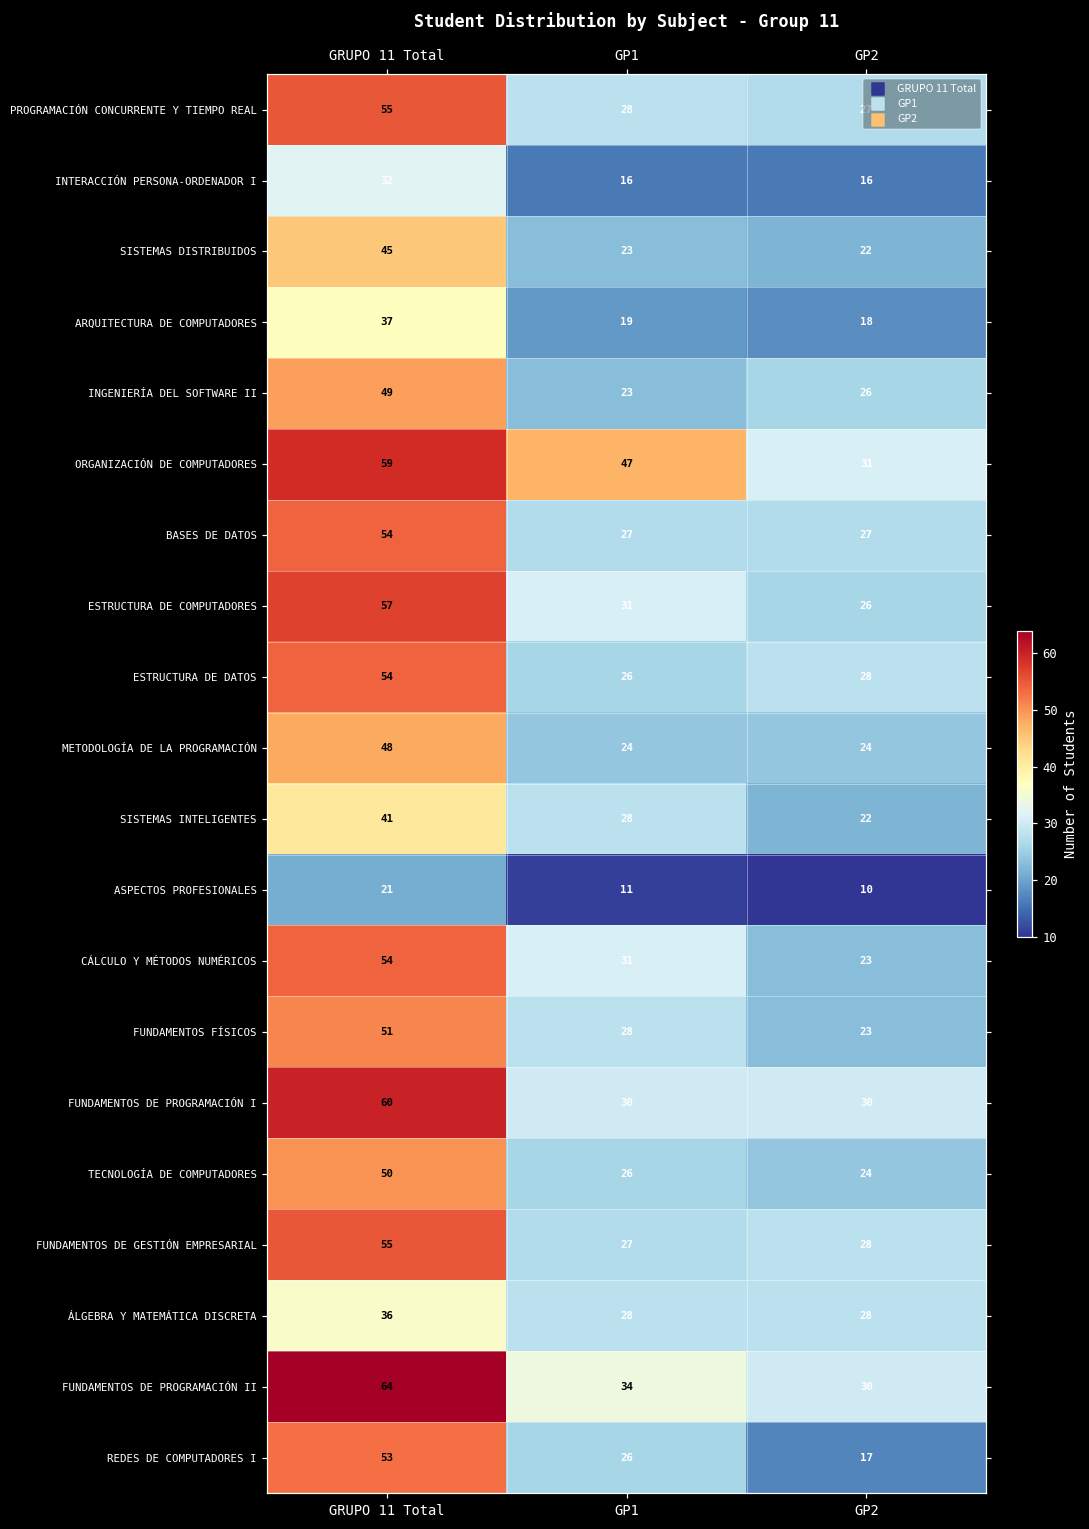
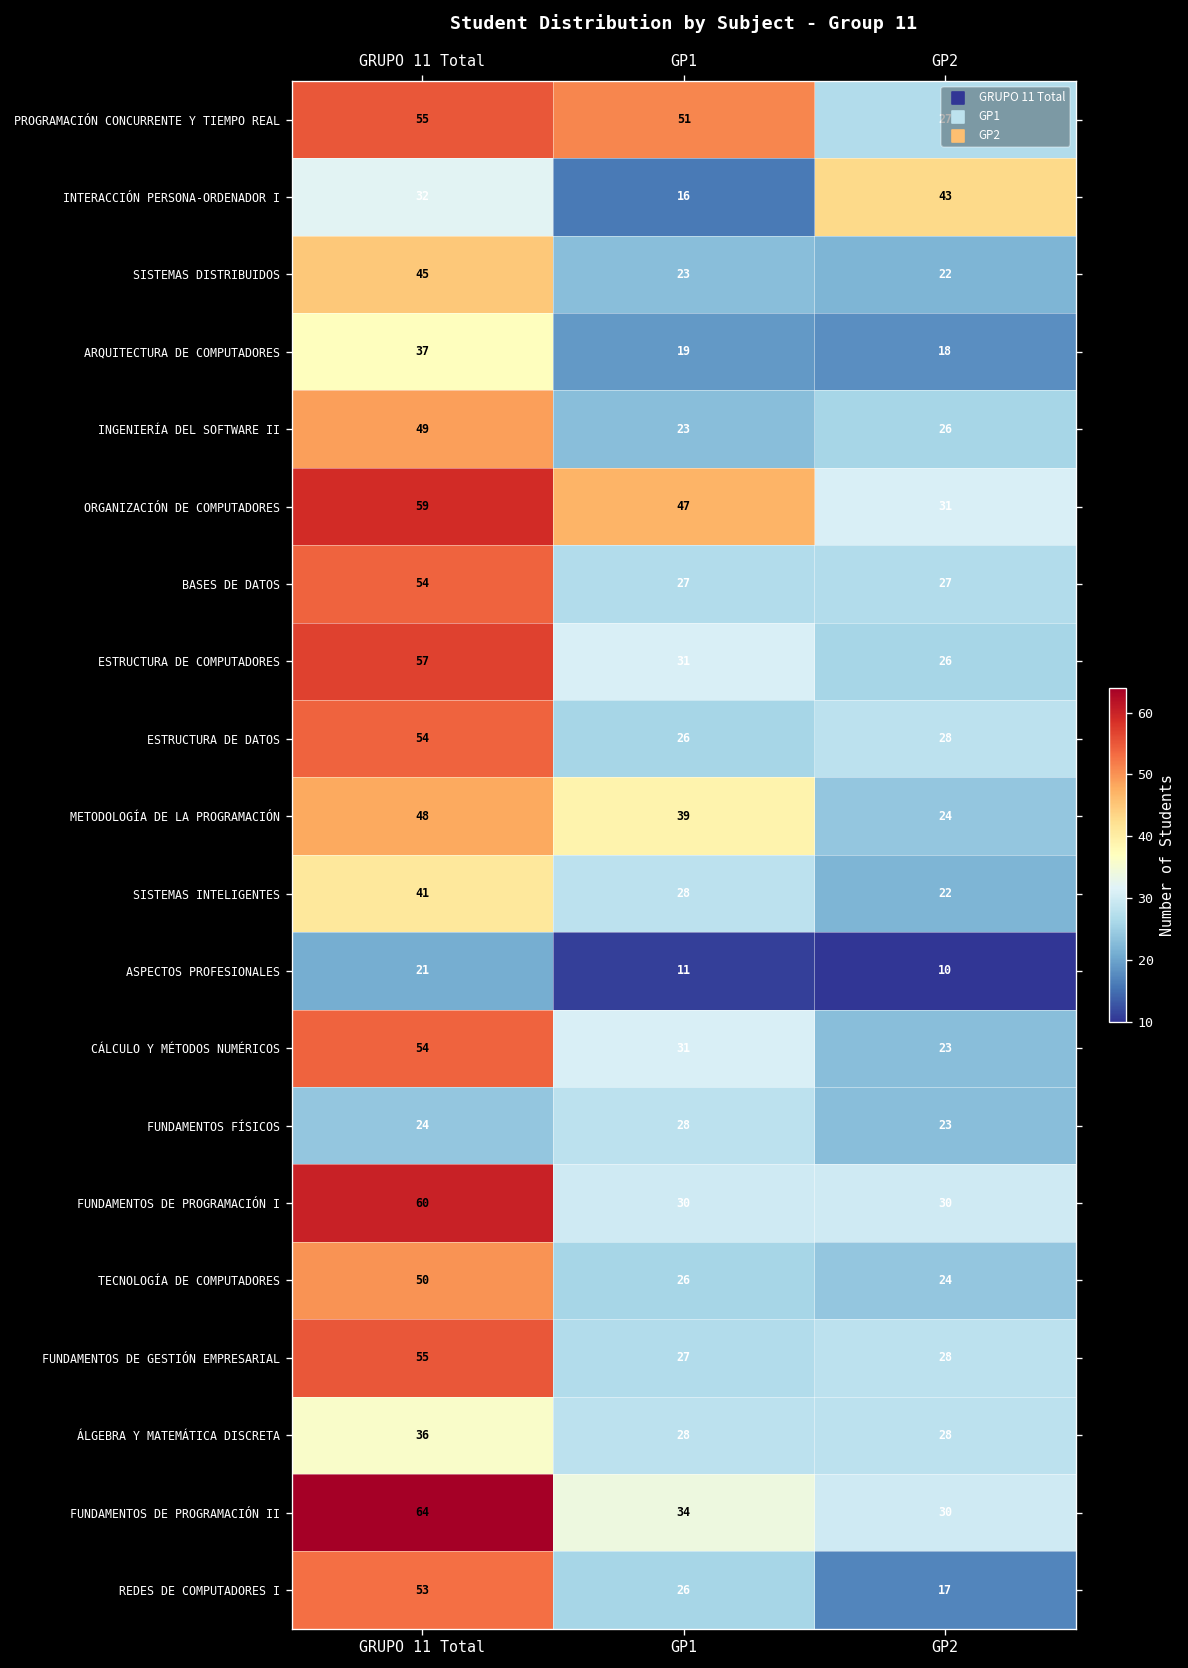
  {
    "PROGRAMACIÓN CONCURRENTE Y TIEMPO REAL": {
      "GRUPO 11 Total": 55,
-     "GP1": 28
+     "GP1": 51
    },
    "INTERACCIÓN PERSONA-ORDENADOR I": {
      "GP1": 16,
-     "GP2": 16
+     "GP2": 43
    },
    "SISTEMAS DISTRIBUIDOS": {
      "GRUPO 11 Total": 45,
      "GP1": 23,
      "GP2": 22
    },
    "ARQUITECTURA DE COMPUTADORES": {
      "GRUPO 11 Total": 37,
      "GP1": 19,
      "GP2": 18
    },
    "INGENIERÍA DEL SOFTWARE II": {
      "GRUPO 11 Total": 49,
      "GP1": 23,
      "GP2": 26
    },
    "ORGANIZACIÓN DE COMPUTADORES": {
      "GRUPO 11 Total": 59,
      "GP1": 47
    },
    "BASES DE DATOS": {
      "GRUPO 11 Total": 54,
      "GP1": 27,
      "GP2": 27
    },
    "ESTRUCTURA DE COMPUTADORES": {
      "GRUPO 11 Total": 57,
      "GP2": 26
    },
    "ESTRUCTURA DE DATOS": {
      "GRUPO 11 Total": 54,
      "GP1": 26,
      "GP2": 28
    },
    "METODOLOGÍA DE LA PROGRAMACIÓN": {
      "GRUPO 11 Total": 48,
-     "GP1": 24,
+     "GP1": 39,
      "GP2": 24
    },
    "SISTEMAS INTELIGENTES": {
      "GRUPO 11 Total": 41,
      "GP1": 28,
      "GP2": 22
    },
    "ASPECTOS PROFESIONALES": {
      "GRUPO 11 Total": 21,
      "GP1": 11,
      "GP2": 10
    },
    "CÁLCULO Y MÉTODOS NUMÉRICOS": {
      "GRUPO 11 Total": 54,
      "GP2": 23
    },
    "FUNDAMENTOS FÍSICOS": {
-     "GRUPO 11 Total": 51,
+     "GRUPO 11 Total": 24,
      "GP1": 28,
      "GP2": 23
    },
    "FUNDAMENTOS DE PROGRAMACIÓN I": {
      "GRUPO 11 Total": 60,
      "GP1": 30,
      "GP2": 30
    },
    "TECNOLOGÍA DE COMPUTADORES": {
      "GRUPO 11 Total": 50,
      "GP1": 26,
      "GP2": 24
    },
    "FUNDAMENTOS DE GESTIÓN EMPRESARIAL": {
      "GRUPO 11 Total": 55,
      "GP1": 27,
      "GP2": 28
    },
    "ÁLGEBRA Y MATEMÁTICA DISCRETA": {
      "GRUPO 11 Total": 36,
      "GP1": 28,
      "GP2": 28
    },
    "FUNDAMENTOS DE PROGRAMACIÓN II": {
      "GRUPO 11 Total": 64,
      "GP1": 34,
      "GP2": 30
    },
    "REDES DE COMPUTADORES I": {
      "GRUPO 11 Total": 53,
      "GP1": 26,
      "GP2": 17
    }
  }
